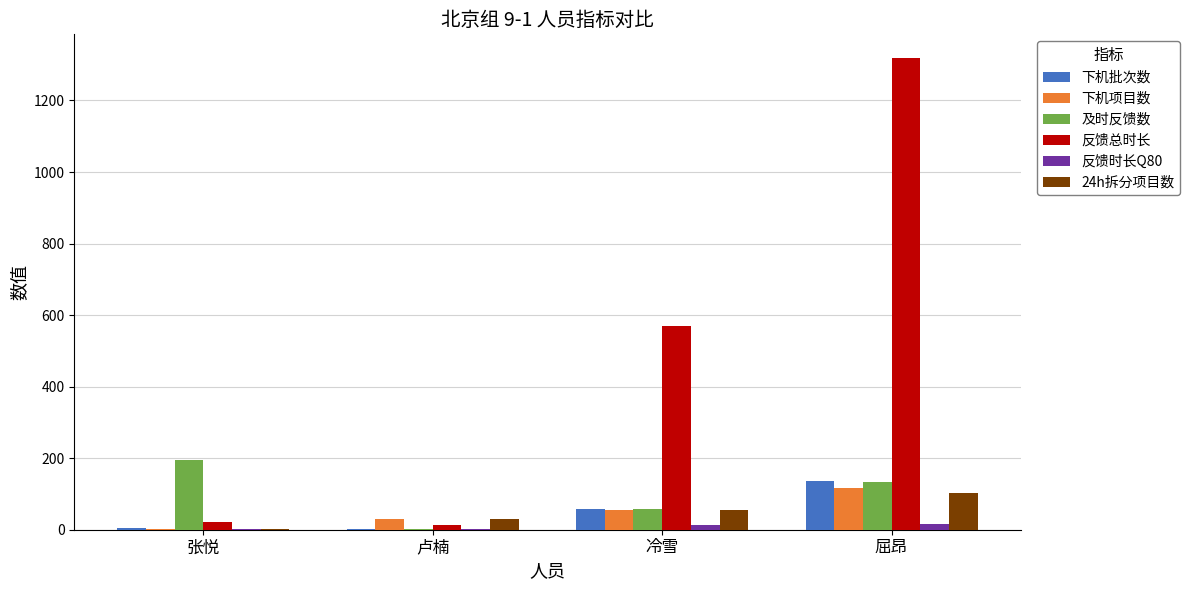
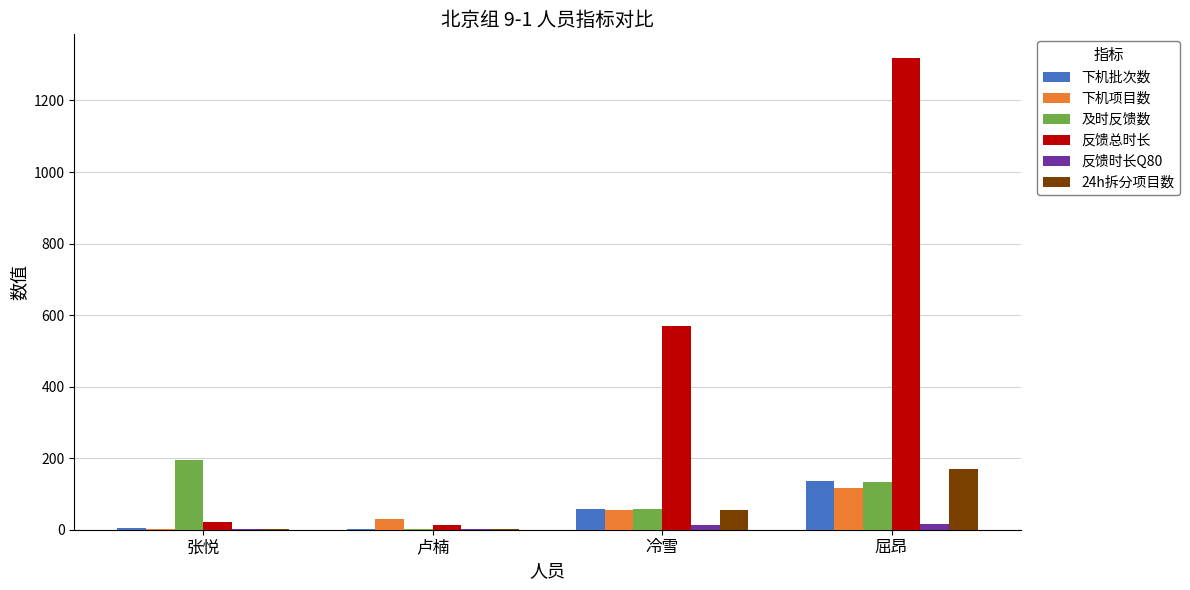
  {
    "下机批次数": {
      "冷雪": 60,
      "屈昂": 140
    },
    "下机项目数": {
      "卢楠": 30,
      "冷雪": 50,
      "屈昂": 120
    },
    "及时反馈数": {
      "张悦": 200,
      "冷雪": 60,
      "屈昂": 130
    },
    "反馈总时长": {
      "张悦": 20,
      "卢楠": 10,
      "冷雪": 570,
      "屈昂": 1320
    },
    "反馈时长Q80": {
      "冷雪": 10,
      "屈昂": 20
    },
    "24h拆分项目数": {
-     "卢楠": 30,
+     "卢楠": 0,
      "冷雪": 60,
-     "屈昂": 100
+     "屈昂": 170
    }
  }
